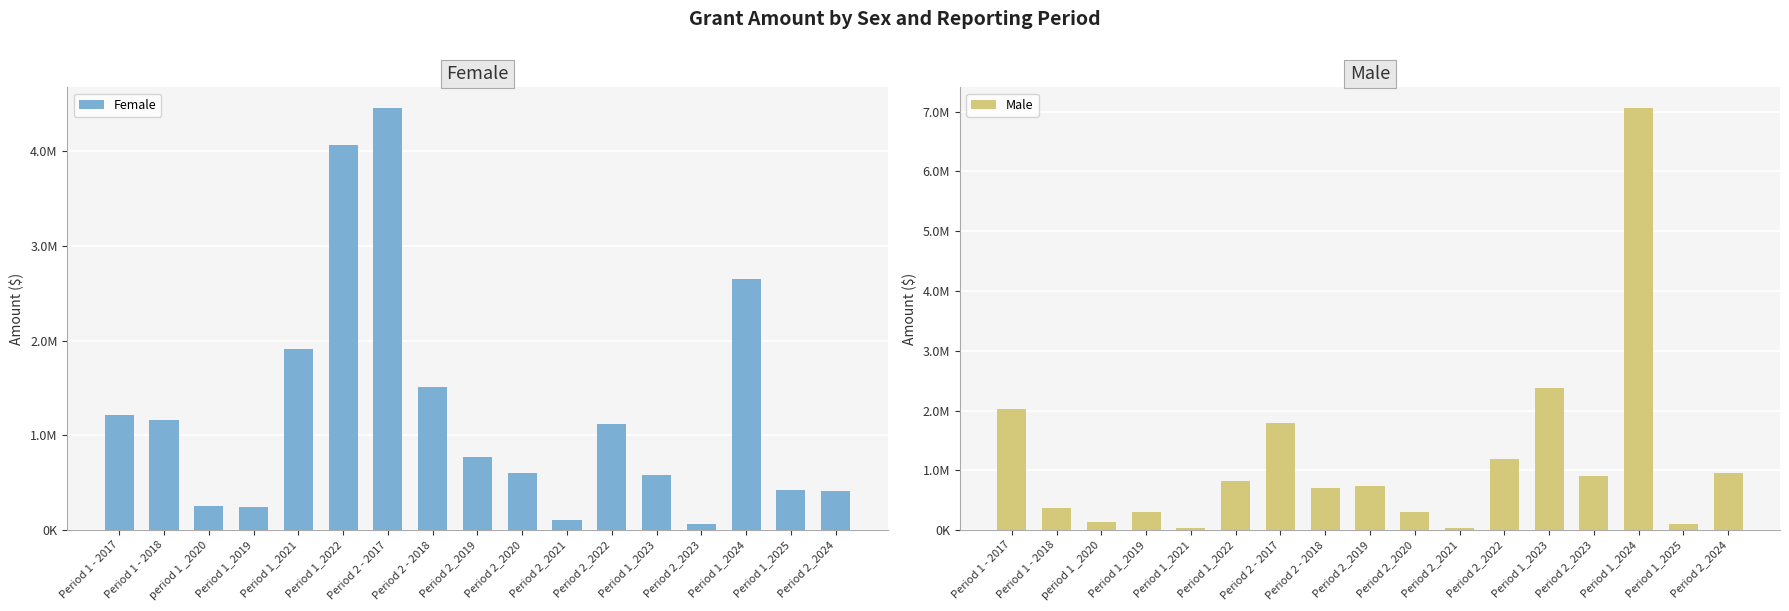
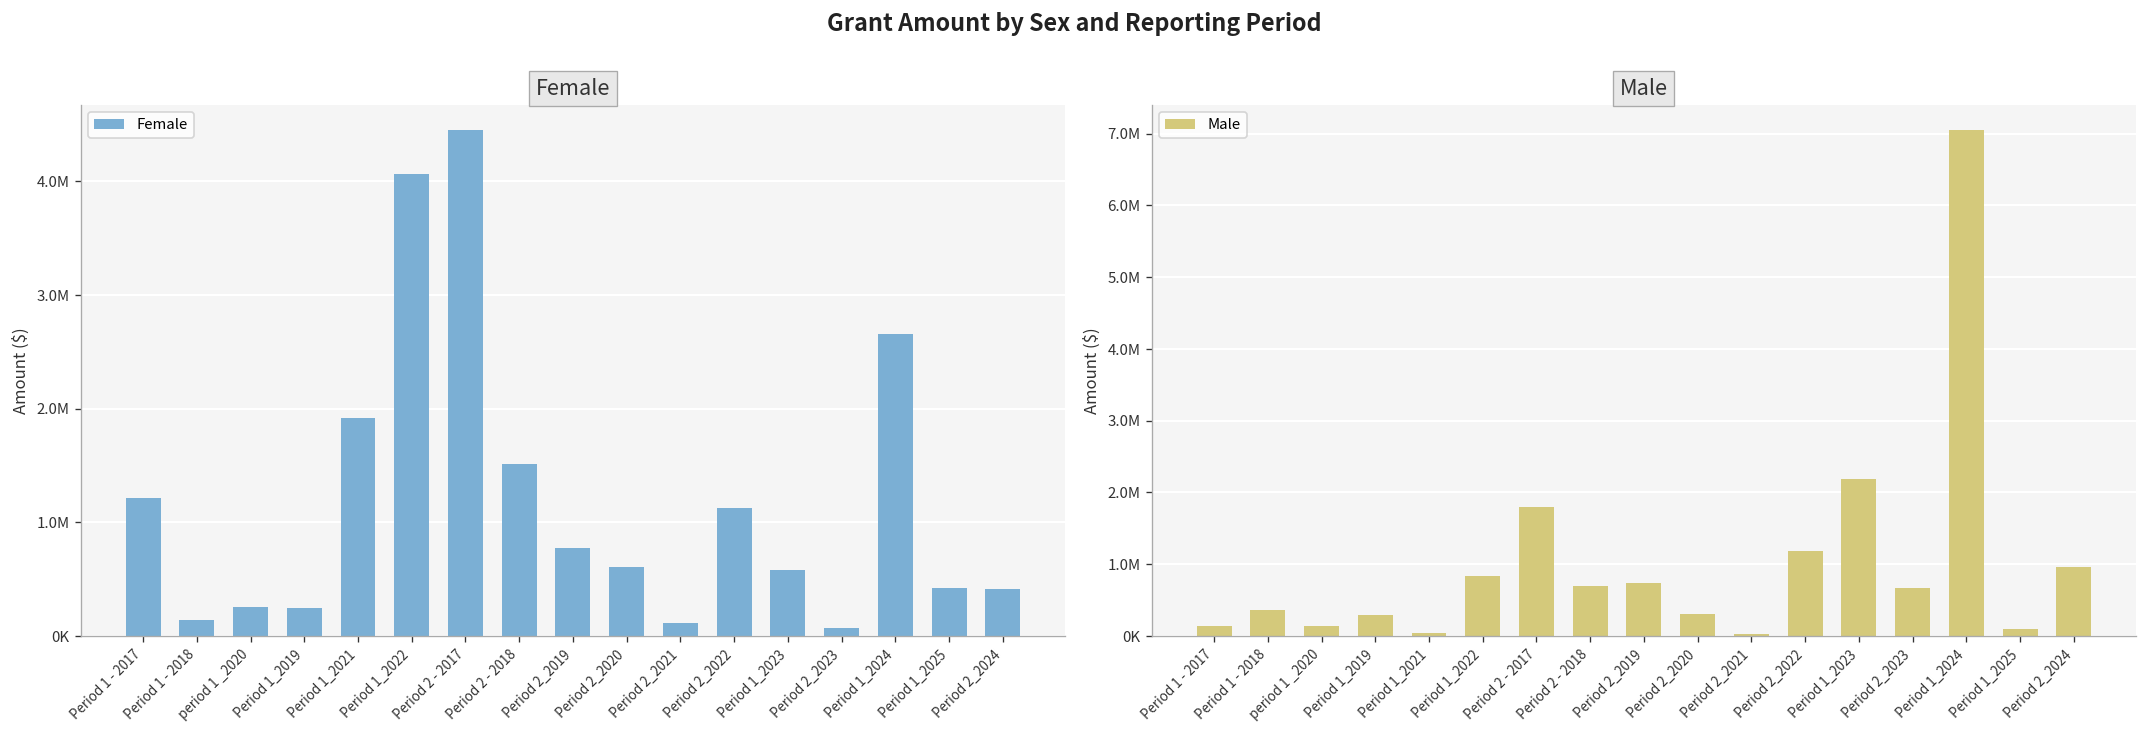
  {
    "Female": {
      "Period 1 - 2017": 1200000,
-     "Period 1 - 2018": 1200000,
+     "Period 1 - 2018": 100000,
      "period 1 _2020": 300000,
      "Period 1_2019": 200000,
      "Period 1_2021": 1900000,
      "Period 1_2022": 4100000,
      "Period 2 - 2017": 4500000,
      "Period 2 - 2018": 1500000,
      "Period 2_2019": 800000,
      "Period 2_2020": 600000,
      "Period 2_2021": 100000,
      "Period 2_2022": 1100000,
      "Period 1_2023": 600000,
      "Period 2_2023": 100000,
      "Period 1_2024": 2700000,
      "Period 1_2025": 400000,
      "Period 2_2024": 400000
    },
    "Male": {
-     "Period 1 - 2017": 2000000,
+     "Period 1 - 2017": 100000,
      "Period 1 - 2018": 400000,
      "period 1 _2020": 100000,
      "Period 1_2019": 300000,
      "Period 1_2022": 800000,
      "Period 2 - 2017": 1800000,
      "Period 2 - 2018": 700000,
      "Period 2_2019": 700000,
      "Period 2_2020": 300000,
      "Period 2_2022": 1200000,
-     "Period 1_2023": 2400000,
-     "Period 2_2023": 900000,
+     "Period 1_2023": 2200000,
+     "Period 2_2023": 700000,
      "Period 1_2024": 7100000,
      "Period 1_2025": 100000,
      "Period 2_2024": 1000000
    }
  }
